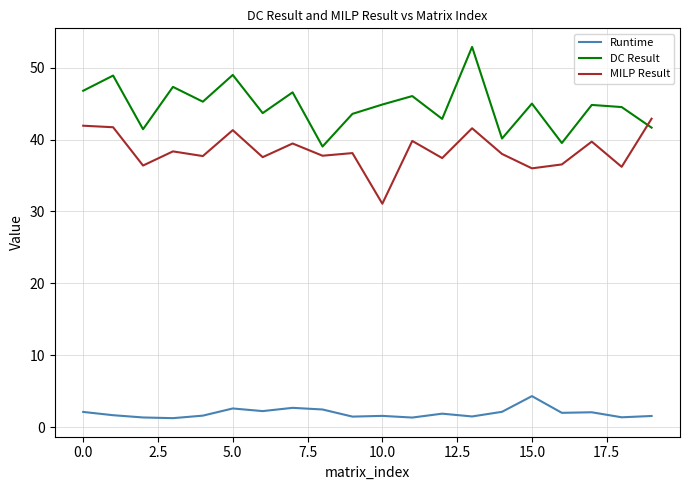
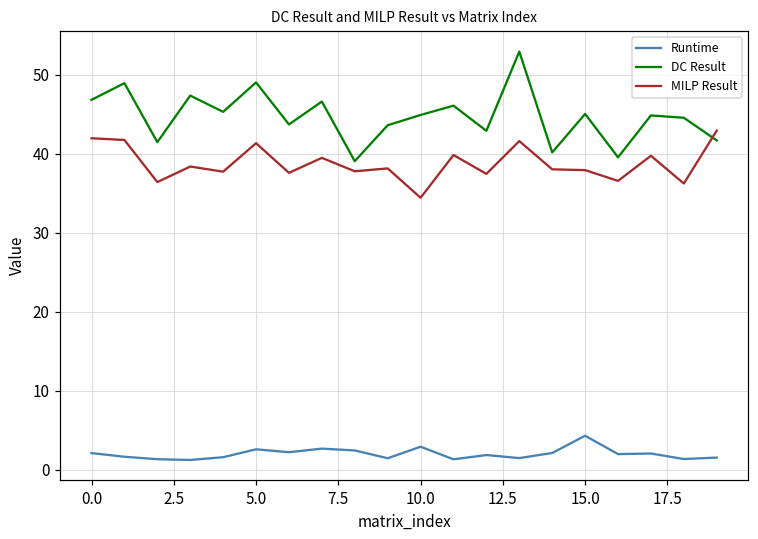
  {
    "Runtime": {
      "0.0": 2,
      "5.0": 3,
-     "10.0": 2,
+     "10.0": 3,
      "15.0": 4
    },
    "DC Result": {
      "0.0": 47,
      "5.0": 49,
      "10.0": 45,
      "15.0": 45
    },
    "MILP Result": {
      "0.0": 42,
      "5.0": 41,
-     "10.0": 31,
-     "15.0": 36
+     "10.0": 34,
+     "15.0": 38
    }
  }
